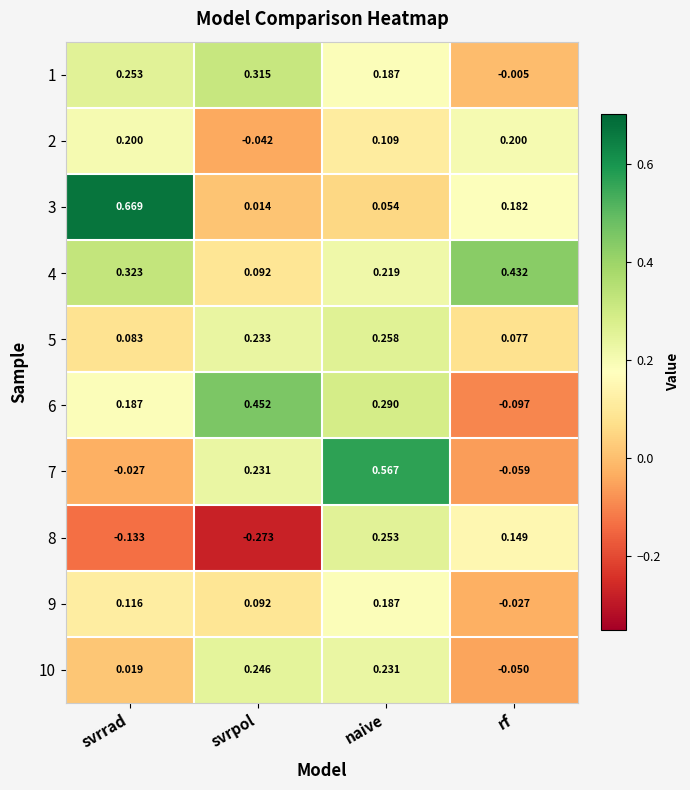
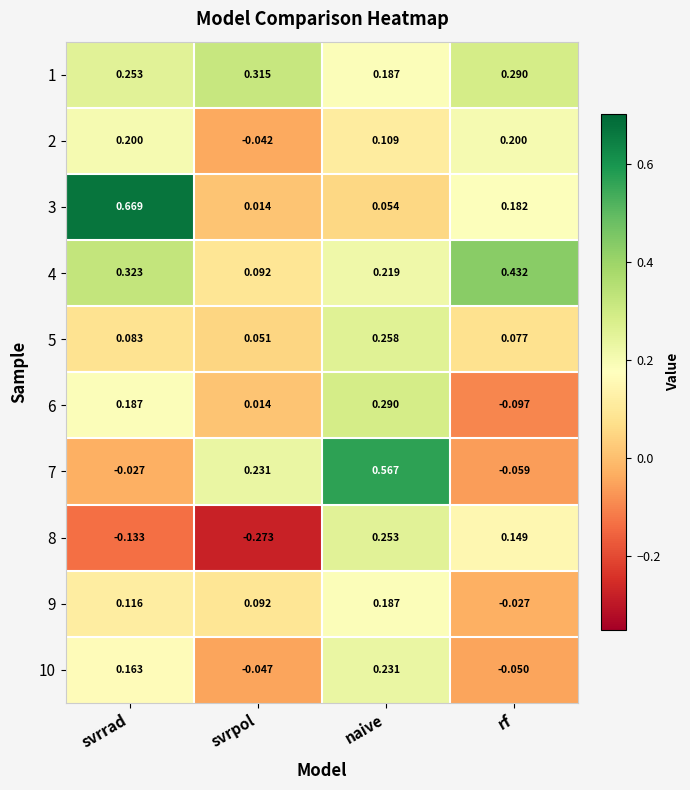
  {
    "1": {
      "svrrad": 0.253,
      "svrpol": 0.315,
      "naive": 0.187,
-     "rf": -0.005
+     "rf": 0.290
    },
    "2": {
      "svrrad": 0.200,
      "svrpol": -0.042,
      "naive": 0.109,
      "rf": 0.200
    },
    "3": {
      "svrrad": 0.669,
      "svrpol": 0.014,
      "naive": 0.054,
      "rf": 0.182
    },
    "4": {
      "svrrad": 0.323,
      "svrpol": 0.092,
      "naive": 0.219,
      "rf": 0.432
    },
    "5": {
      "svrrad": 0.083,
-     "svrpol": 0.233,
+     "svrpol": 0.051,
      "naive": 0.258,
      "rf": 0.077
    },
    "6": {
      "svrrad": 0.187,
-     "svrpol": 0.452,
+     "svrpol": 0.014,
      "naive": 0.290,
      "rf": -0.097
    },
    "7": {
      "svrrad": -0.027,
      "svrpol": 0.231,
      "naive": 0.567,
      "rf": -0.059
    },
    "8": {
      "svrrad": -0.133,
      "svrpol": -0.273,
      "naive": 0.253,
      "rf": 0.149
    },
    "9": {
      "svrrad": 0.116,
      "svrpol": 0.092,
      "naive": 0.187,
      "rf": -0.027
    },
    "10": {
-     "svrrad": 0.019,
-     "svrpol": 0.246,
+     "svrrad": 0.163,
+     "svrpol": -0.047,
      "naive": 0.231,
      "rf": -0.050
    }
  }
